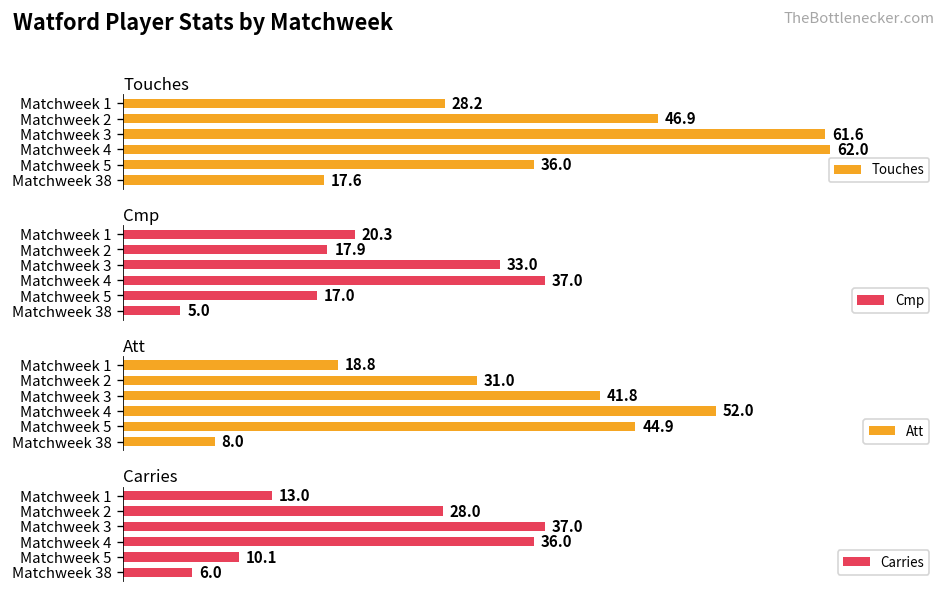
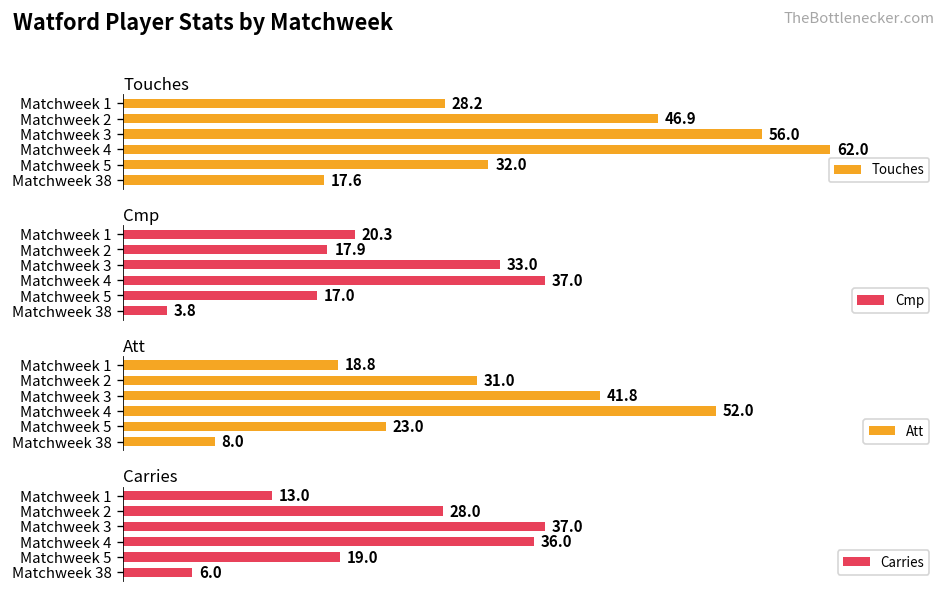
  {
    "Touches": {
      "Matchweek 1": 28.2,
      "Matchweek 2": 46.9,
-     "Matchweek 3": 61.6,
+     "Matchweek 3": 56.0,
      "Matchweek 4": 62.0,
-     "Matchweek 5": 36.0,
+     "Matchweek 5": 32.0,
      "Matchweek 38": 17.6
    },
    "Cmp": {
      "Matchweek 1": 20.3,
      "Matchweek 2": 17.9,
      "Matchweek 3": 33.0,
      "Matchweek 4": 37.0,
      "Matchweek 5": 17.0,
-     "Matchweek 38": 5.0
+     "Matchweek 38": 3.8
    },
    "Att": {
      "Matchweek 1": 18.8,
      "Matchweek 2": 31.0,
      "Matchweek 3": 41.8,
      "Matchweek 4": 52.0,
-     "Matchweek 5": 44.9,
+     "Matchweek 5": 23.0,
      "Matchweek 38": 8.0
    },
    "Carries": {
      "Matchweek 1": 13.0,
      "Matchweek 2": 28.0,
      "Matchweek 3": 37.0,
      "Matchweek 4": 36.0,
-     "Matchweek 5": 10.1,
+     "Matchweek 5": 19.0,
      "Matchweek 38": 6.0
    }
  }
